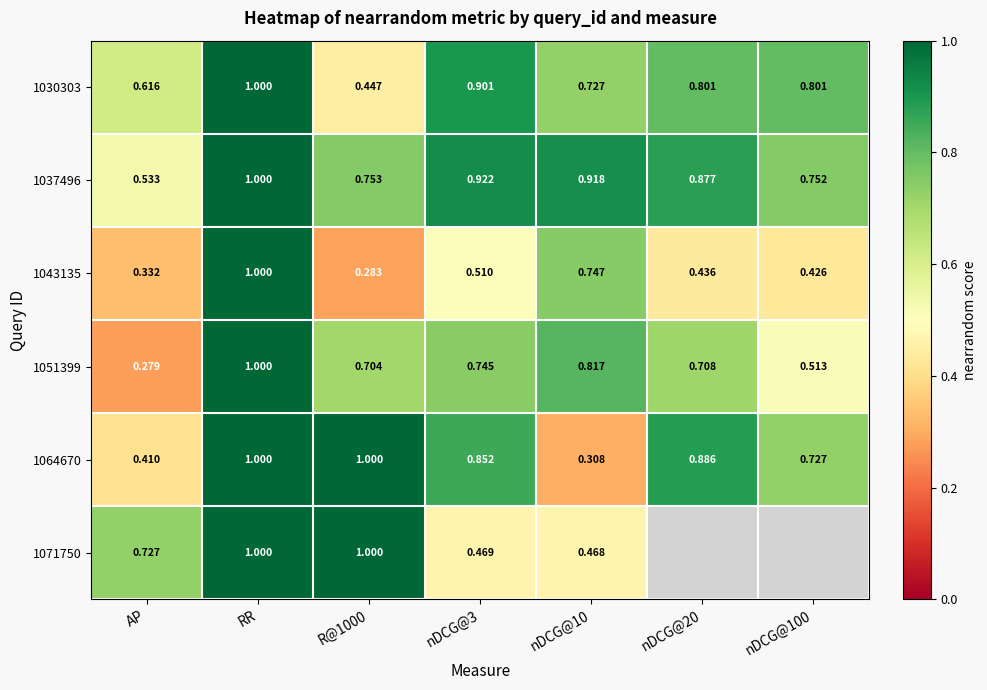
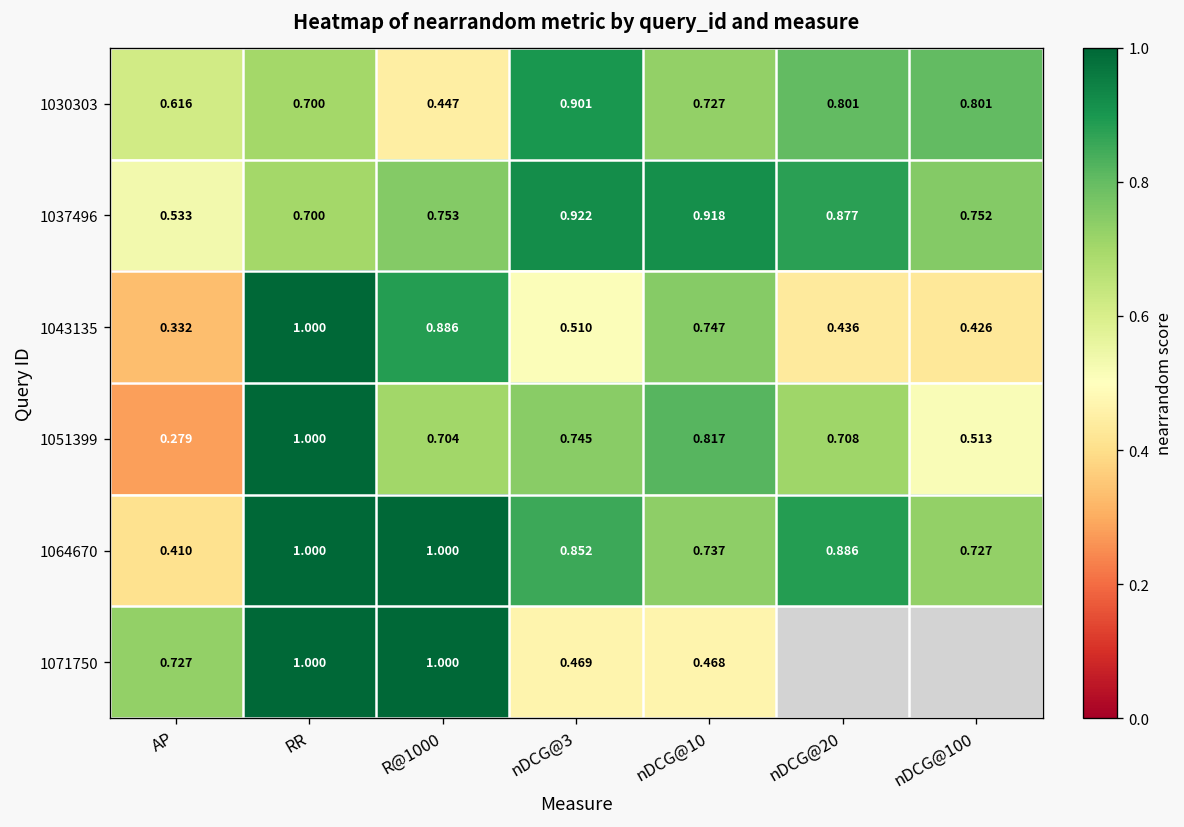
  {
    "1030303": {
      "AP": 0.616,
-     "RR": 1.000,
+     "RR": 0.700,
      "R@1000": 0.447,
      "nDCG@3": 0.901,
      "nDCG@10": 0.727,
      "nDCG@20": 0.801,
      "nDCG@100": 0.801
    },
    "1037496": {
      "AP": 0.533,
-     "RR": 1.000,
+     "RR": 0.700,
      "R@1000": 0.753,
      "nDCG@3": 0.922,
      "nDCG@10": 0.918,
      "nDCG@20": 0.877,
      "nDCG@100": 0.752
    },
    "1043135": {
      "AP": 0.332,
      "RR": 1.000,
-     "R@1000": 0.283,
+     "R@1000": 0.886,
      "nDCG@3": 0.510,
      "nDCG@10": 0.747,
      "nDCG@20": 0.436,
      "nDCG@100": 0.426
    },
    "1051399": {
      "AP": 0.279,
      "RR": 1.000,
      "R@1000": 0.704,
      "nDCG@3": 0.745,
      "nDCG@10": 0.817,
      "nDCG@20": 0.708,
      "nDCG@100": 0.513
    },
    "1064670": {
      "AP": 0.410,
      "RR": 1.000,
      "R@1000": 1.000,
      "nDCG@3": 0.852,
-     "nDCG@10": 0.308,
+     "nDCG@10": 0.737,
      "nDCG@20": 0.886,
      "nDCG@100": 0.727
    },
    "1071750": {
      "AP": 0.727,
      "RR": 1.000,
      "R@1000": 1.000,
      "nDCG@3": 0.469,
      "nDCG@10": 0.468
    }
  }
